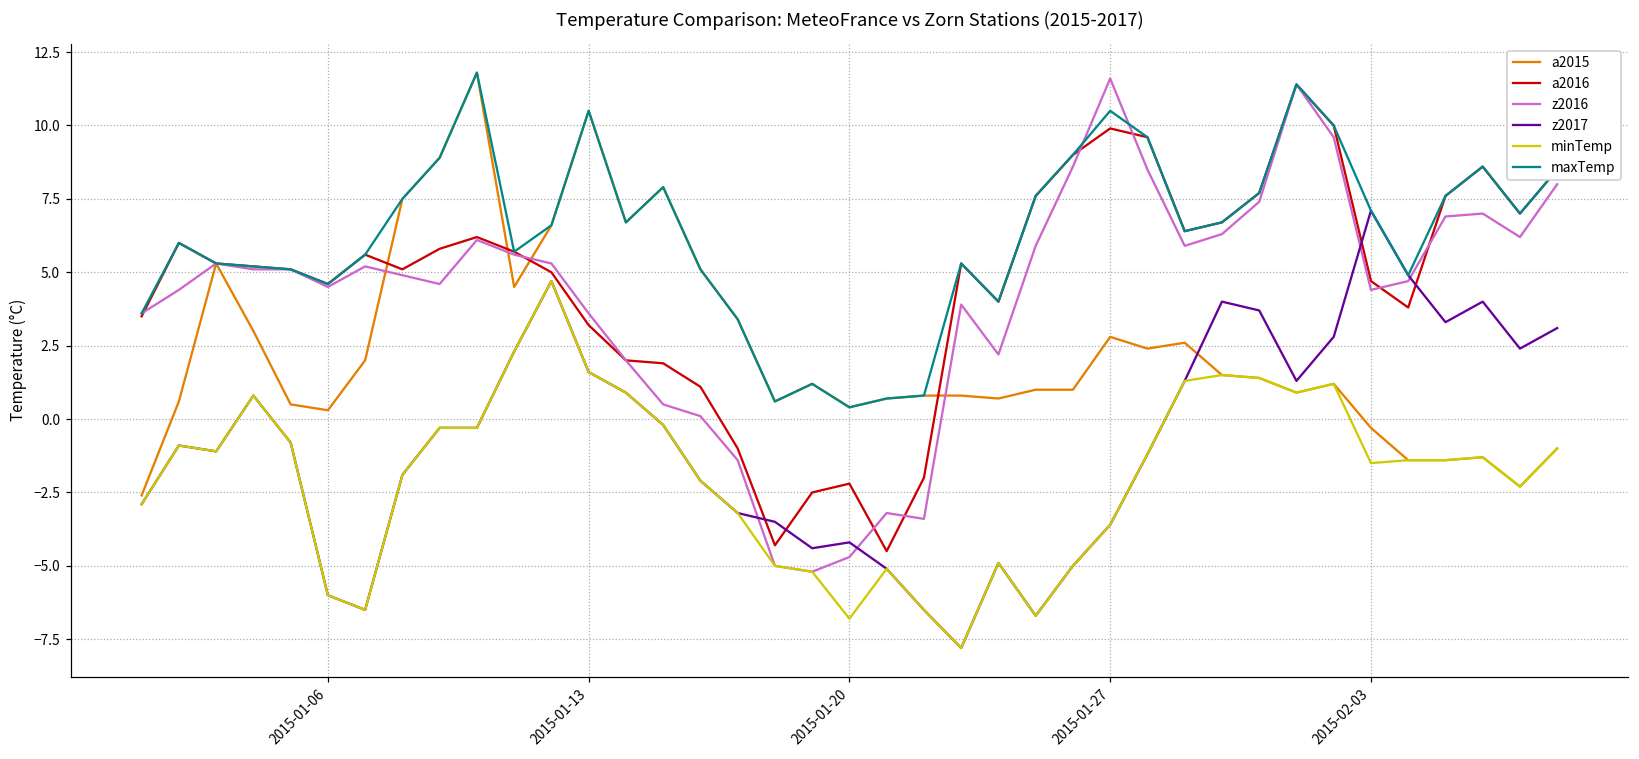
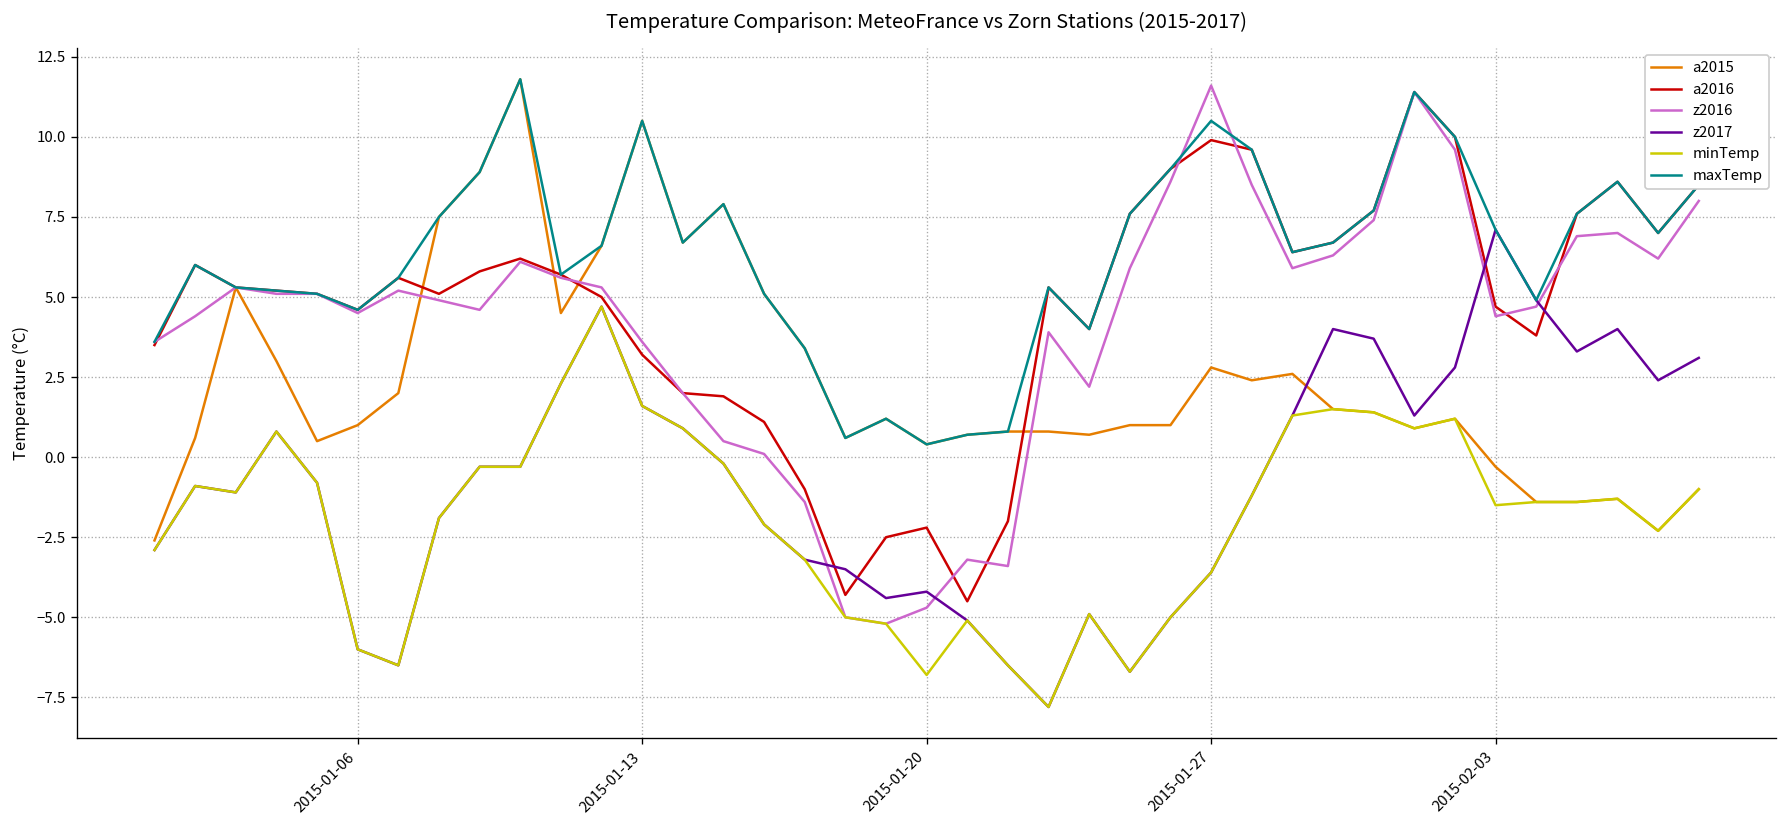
  {
    "a2015": {
-     "2015-01-06": 0.3,
+     "2015-01-06": 1.0,
      "2015-01-27": 2.8,
      "2015-02-03": -0.3
    },
    "a2016": {
      "2015-01-13": 3.2,
      "2015-01-20": -2.2,
      "2015-01-27": 9.9,
      "2015-02-03": 4.7
    },
    "z2016": {
      "2015-01-06": 4.5,
      "2015-01-13": 3.6,
      "2015-01-20": -4.7,
      "2015-01-27": 11.6,
      "2015-02-03": 4.4
    },
    "z2017": {
      "2015-01-20": -4.2
    },
    "minTemp": {
      "2015-01-20": -6.8,
      "2015-02-03": -1.5
    },
    "maxTemp": {
      "2015-01-27": 10.5
    }
  }
